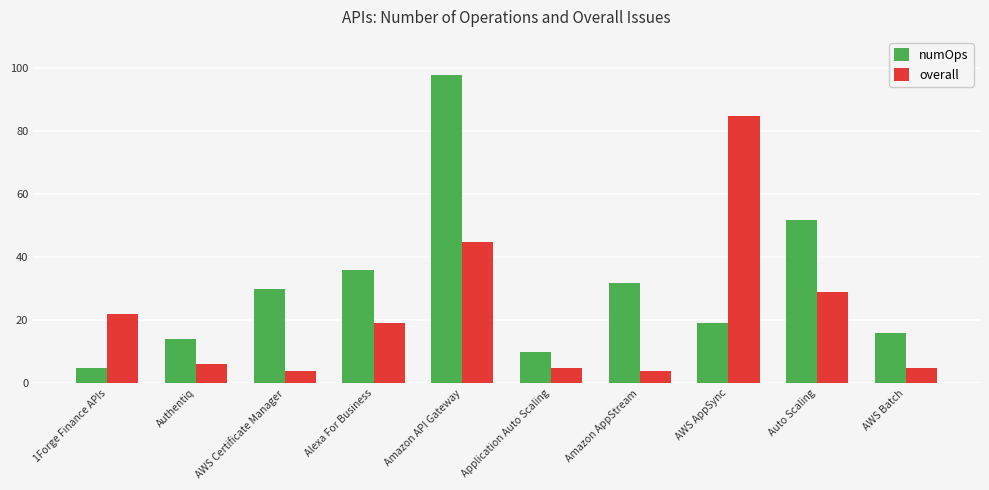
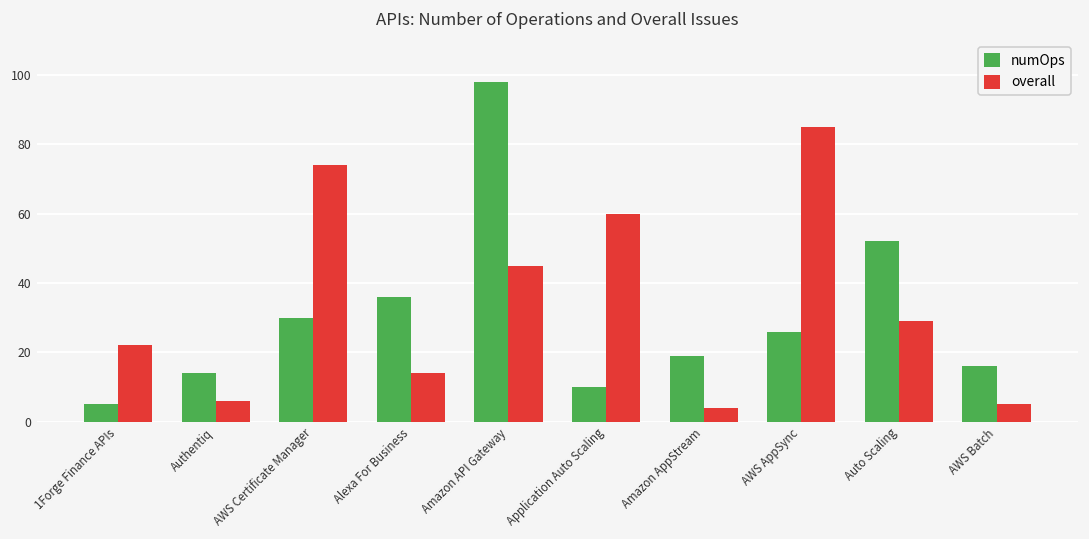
  {
    "numOps": {
      "1Forge Finance APIs": 5,
      "Authentiq": 14,
      "AWS Certificate Manager": 30,
      "Alexa For Business": 36,
      "Amazon API Gateway": 98,
      "Application Auto Scaling": 10,
-     "Amazon AppStream": 32,
-     "AWS AppSync": 19,
+     "Amazon AppStream": 19,
+     "AWS AppSync": 26,
      "Auto Scaling": 52,
      "AWS Batch": 16
    },
    "overall": {
      "1Forge Finance APIs": 22,
      "Authentiq": 6,
-     "AWS Certificate Manager": 4,
-     "Alexa For Business": 19,
+     "AWS Certificate Manager": 74,
+     "Alexa For Business": 14,
      "Amazon API Gateway": 45,
-     "Application Auto Scaling": 5,
+     "Application Auto Scaling": 60,
      "Amazon AppStream": 4,
      "AWS AppSync": 85,
      "Auto Scaling": 29,
      "AWS Batch": 5
    }
  }
